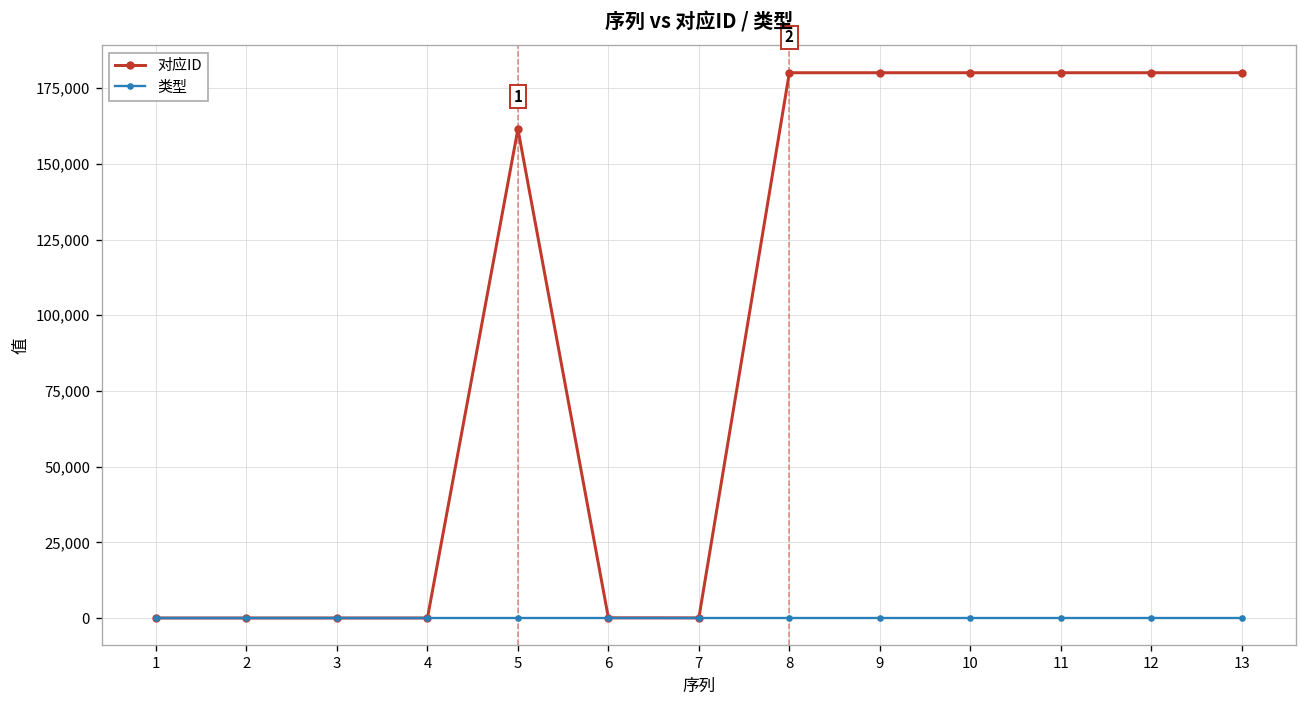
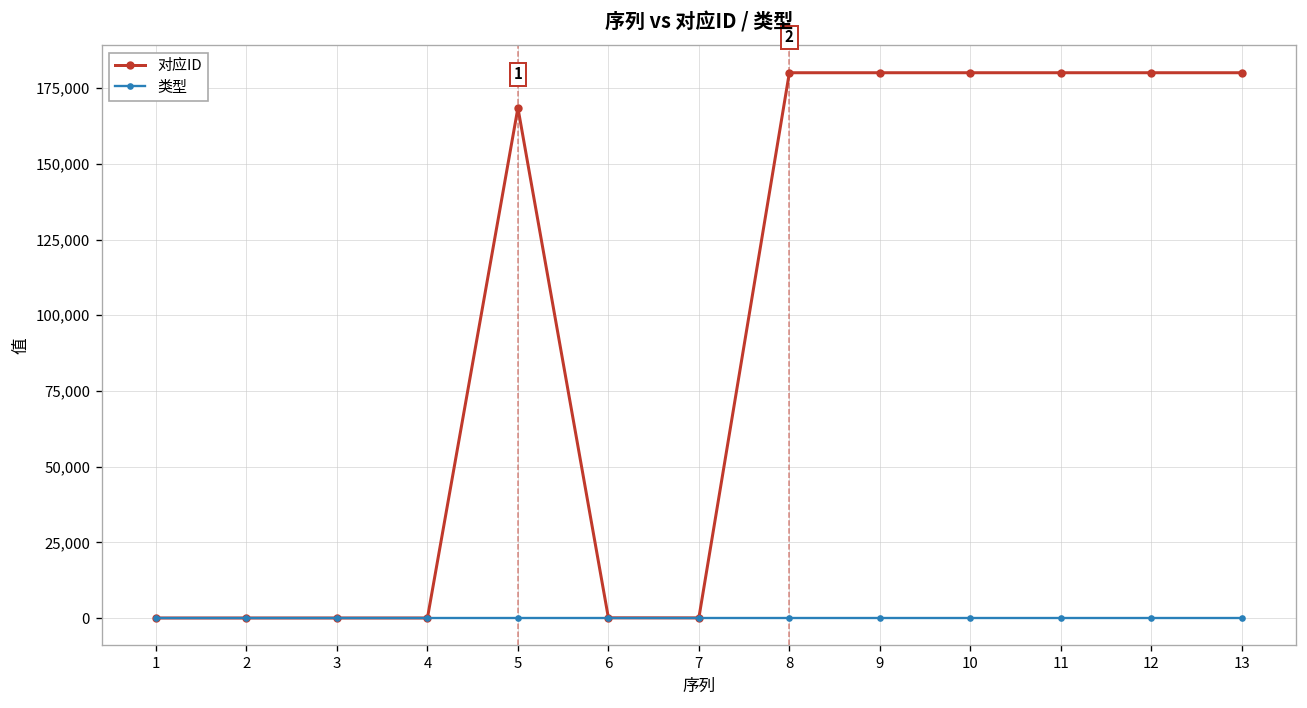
  {
    "对应ID": {
-     "5": "162,000",
+     "5": "169,000",
      "9": "180,000",
      "10": "180,000",
      "11": "180,000",
      "12": "180,000",
      "13": "180,000"
    },
    "类型": {
      "5": "0",
      "8": "0",
      "9": "0",
      "10": "0",
      "11": "0",
      "12": "0",
      "13": "0"
    }
  }
